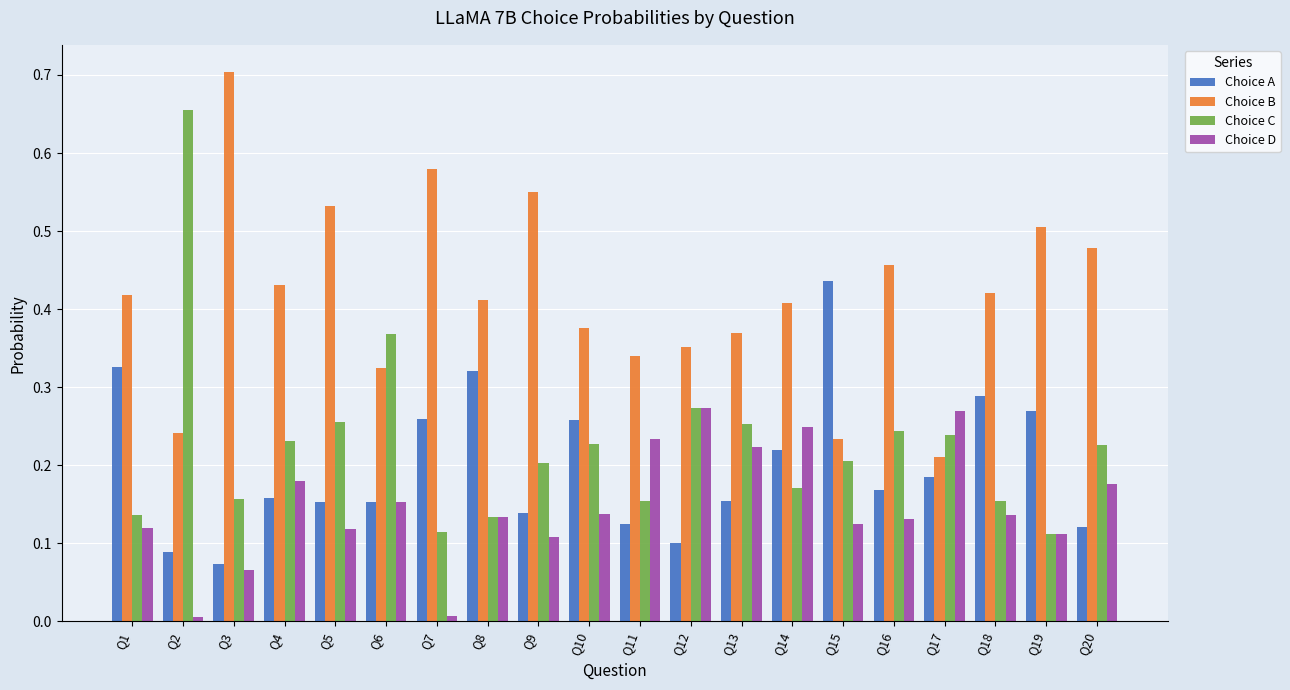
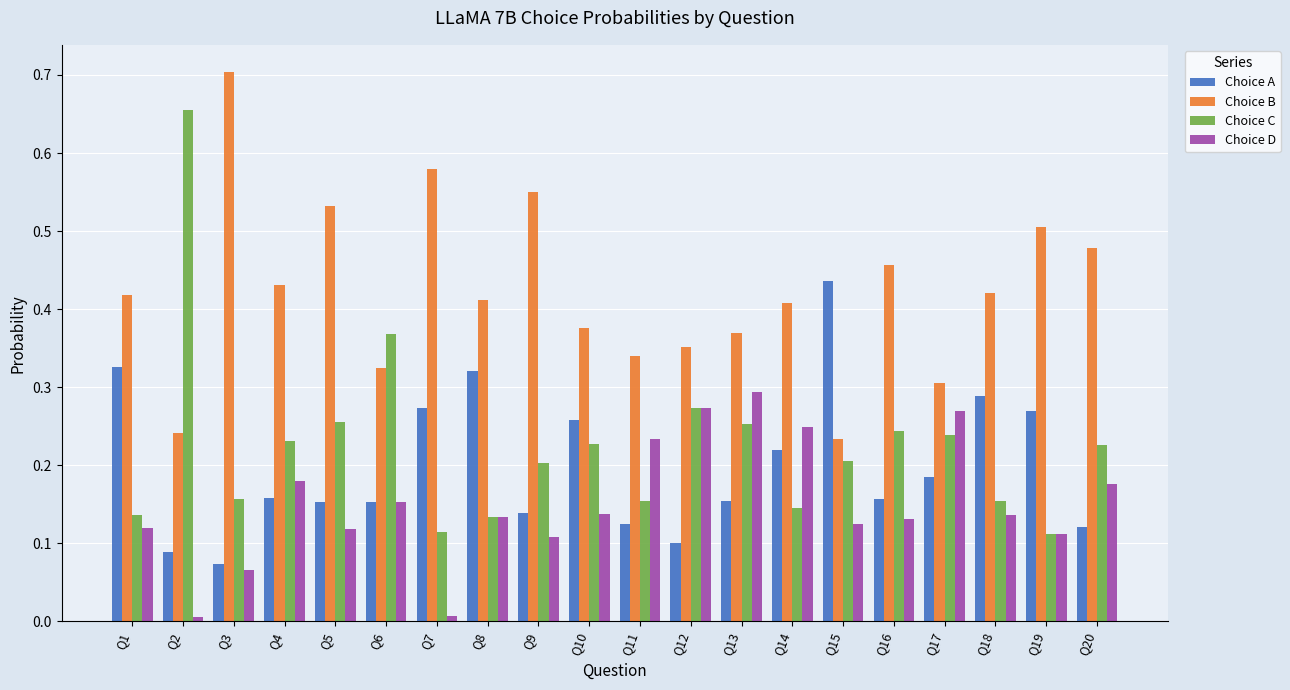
  {
    "Choice A": {
      "Q1": 0.33,
      "Q2": 0.09,
      "Q3": 0.07,
      "Q4": 0.16,
      "Q5": 0.15,
      "Q6": 0.15,
-     "Q7": 0.26,
+     "Q7": 0.27,
      "Q8": 0.32,
      "Q9": 0.14,
      "Q10": 0.26,
      "Q11": 0.13,
      "Q12": 0.10,
      "Q13": 0.15,
      "Q14": 0.22,
      "Q15": 0.44,
-     "Q16": 0.17,
+     "Q16": 0.16,
      "Q17": 0.19,
      "Q18": 0.29,
      "Q19": 0.27,
      "Q20": 0.12
    },
    "Choice B": {
      "Q1": 0.42,
      "Q2": 0.24,
      "Q3": 0.70,
      "Q4": 0.43,
      "Q5": 0.53,
      "Q6": 0.32,
      "Q7": 0.58,
      "Q8": 0.41,
      "Q9": 0.55,
      "Q10": 0.38,
      "Q11": 0.34,
      "Q12": 0.35,
      "Q13": 0.37,
      "Q14": 0.41,
      "Q15": 0.23,
      "Q16": 0.46,
-     "Q17": 0.21,
+     "Q17": 0.31,
      "Q18": 0.42,
      "Q19": 0.50,
      "Q20": 0.48
    },
    "Choice C": {
      "Q1": 0.14,
      "Q2": 0.65,
      "Q3": 0.16,
      "Q4": 0.23,
      "Q5": 0.26,
      "Q6": 0.37,
      "Q7": 0.11,
      "Q8": 0.13,
      "Q9": 0.20,
      "Q10": 0.23,
      "Q11": 0.15,
      "Q12": 0.27,
      "Q13": 0.25,
-     "Q14": 0.17,
+     "Q14": 0.15,
      "Q15": 0.21,
      "Q16": 0.24,
      "Q17": 0.24,
      "Q18": 0.15,
      "Q19": 0.11,
      "Q20": 0.23
    },
    "Choice D": {
      "Q1": 0.12,
      "Q2": 0.01,
      "Q3": 0.07,
      "Q4": 0.18,
      "Q5": 0.12,
      "Q6": 0.15,
      "Q7": 0.01,
      "Q8": 0.13,
      "Q9": 0.11,
      "Q10": 0.14,
      "Q11": 0.23,
      "Q12": 0.27,
-     "Q13": 0.22,
+     "Q13": 0.29,
      "Q14": 0.25,
      "Q15": 0.12,
      "Q16": 0.13,
      "Q17": 0.27,
      "Q18": 0.14,
      "Q19": 0.11,
      "Q20": 0.18
    }
  }
